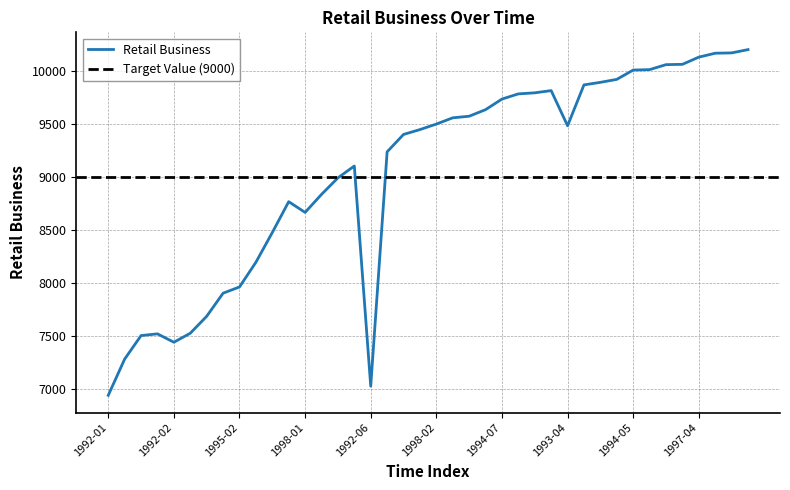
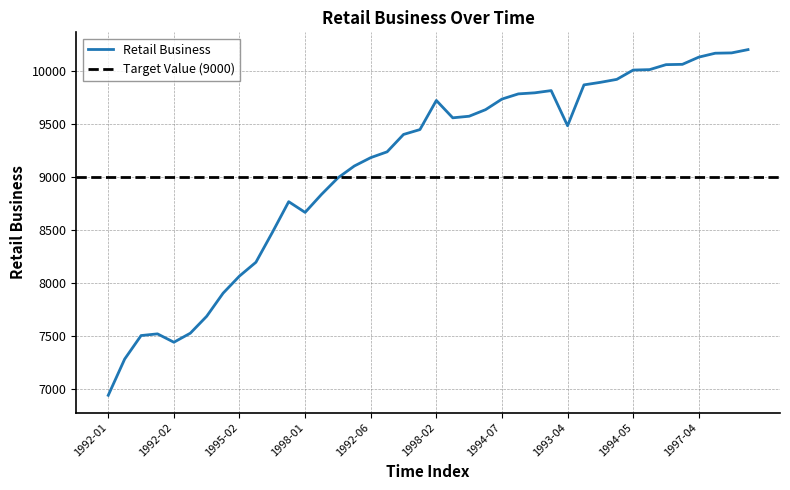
  {
    "1992-01": 6940,
    "1992-02": 7440,
-   "1995-02": 7960,
+   "1995-02": 8060,
    "1998-01": 8670,
-   "1992-06": 7020,
-   "1998-02": 9500,
+   "1992-06": 9180,
+   "1998-02": 9720,
    "1994-07": 9740,
    "1993-04": 9480,
    "1994-05": 10010,
    "1997-04": 10130
  }
